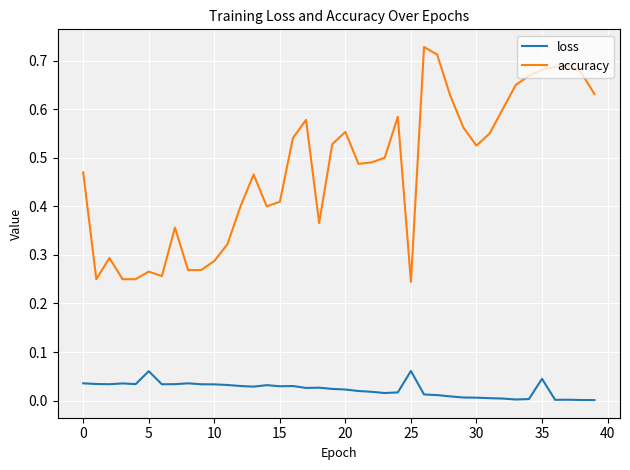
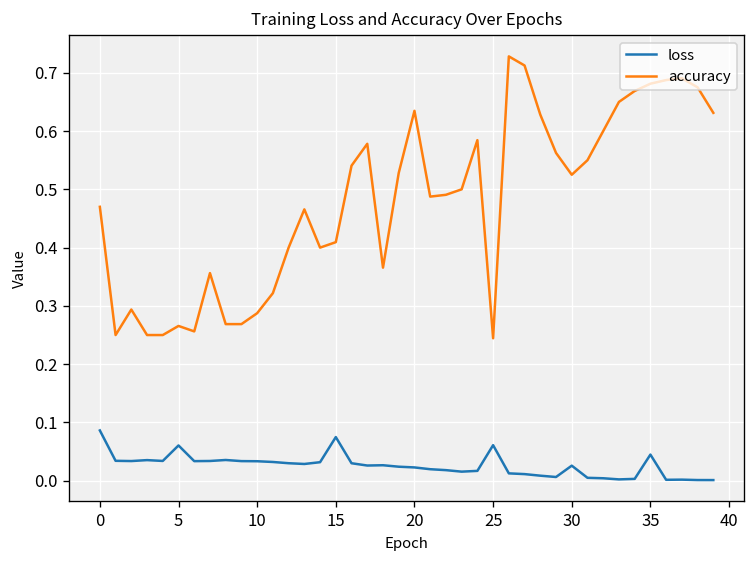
  {
    "loss": {
-     "0": 0.04,
+     "0": 0.09,
      "5": 0.06,
      "10": 0.03,
-     "15": 0.03,
+     "15": 0.07,
      "20": 0.02,
      "25": 0.06,
-     "30": 0.01,
+     "30": 0.03,
      "35": 0.04
    },
    "accuracy": {
      "0": 0.47,
      "5": 0.27,
      "10": 0.29,
      "15": 0.41,
-     "20": 0.55,
+     "20": 0.63,
      "25": 0.24,
      "30": 0.53
    }
  }
